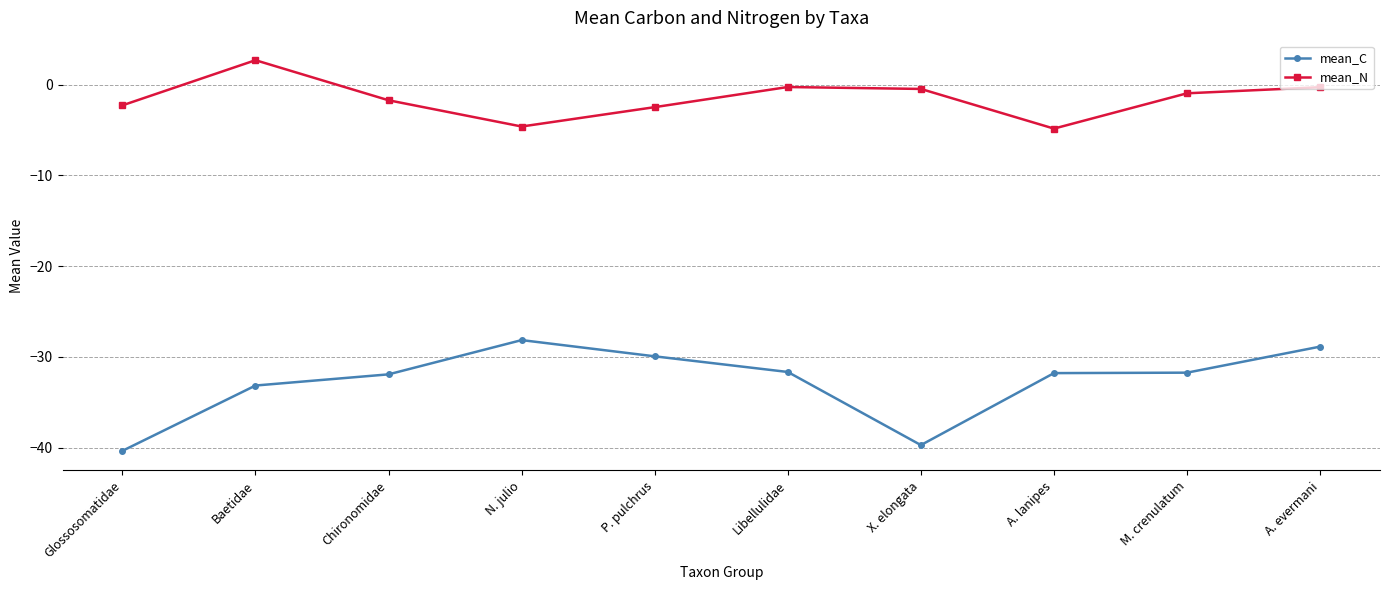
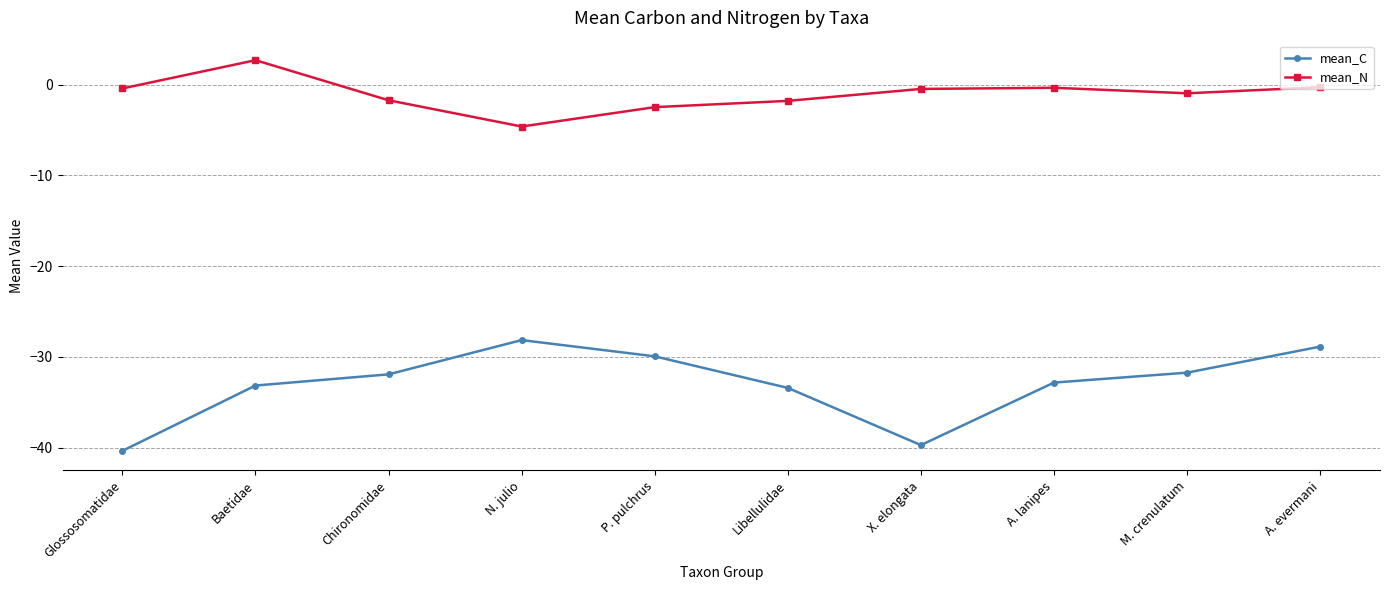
  {
    "mean_C": {
      "Glossosomatidae": -40,
      "Baetidae": -33,
      "Chironomidae": -32,
      "N. julio": -28,
      "P. pulchrus": -30,
-     "Libellulidae": -32,
+     "Libellulidae": -33,
      "X. elongata": -40,
-     "A. lanipes": -32,
+     "A. lanipes": -33,
      "M. crenulatum": -32,
      "A. evermani": -29
    },
    "mean_N": {
-     "Glossosomatidae": -2,
+     "Glossosomatidae": 0,
      "Baetidae": 3,
      "Chironomidae": -2,
      "N. julio": -5,
      "P. pulchrus": -2,
-     "Libellulidae": 0,
+     "Libellulidae": -2,
      "X. elongata": 0,
-     "A. lanipes": -5,
+     "A. lanipes": 0,
      "M. crenulatum": -1
    }
  }
